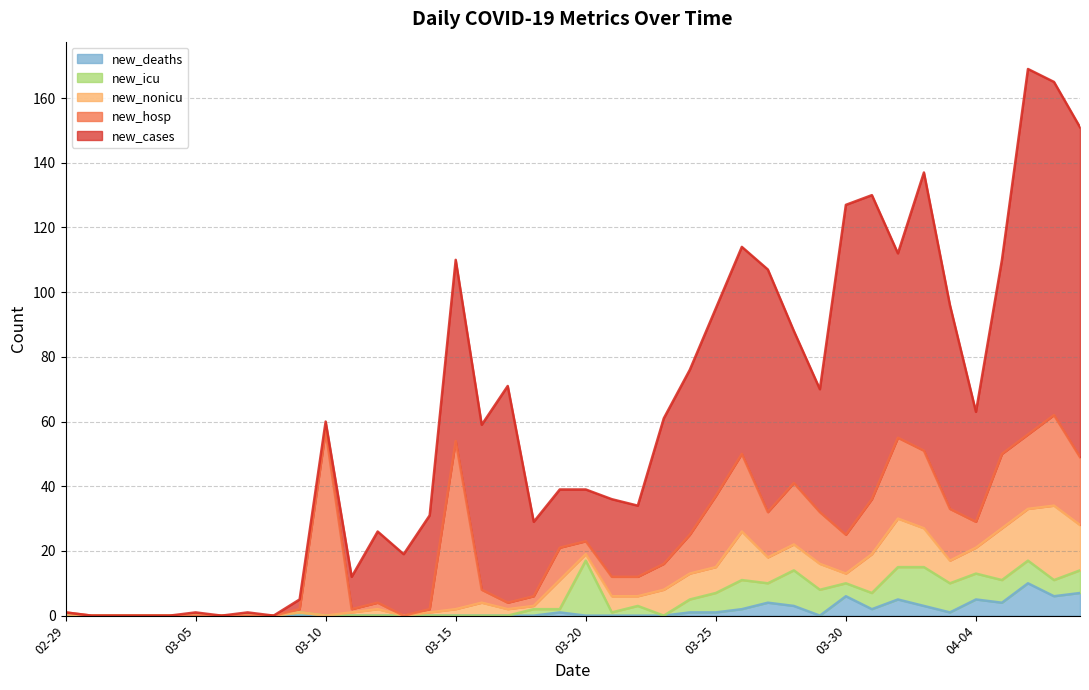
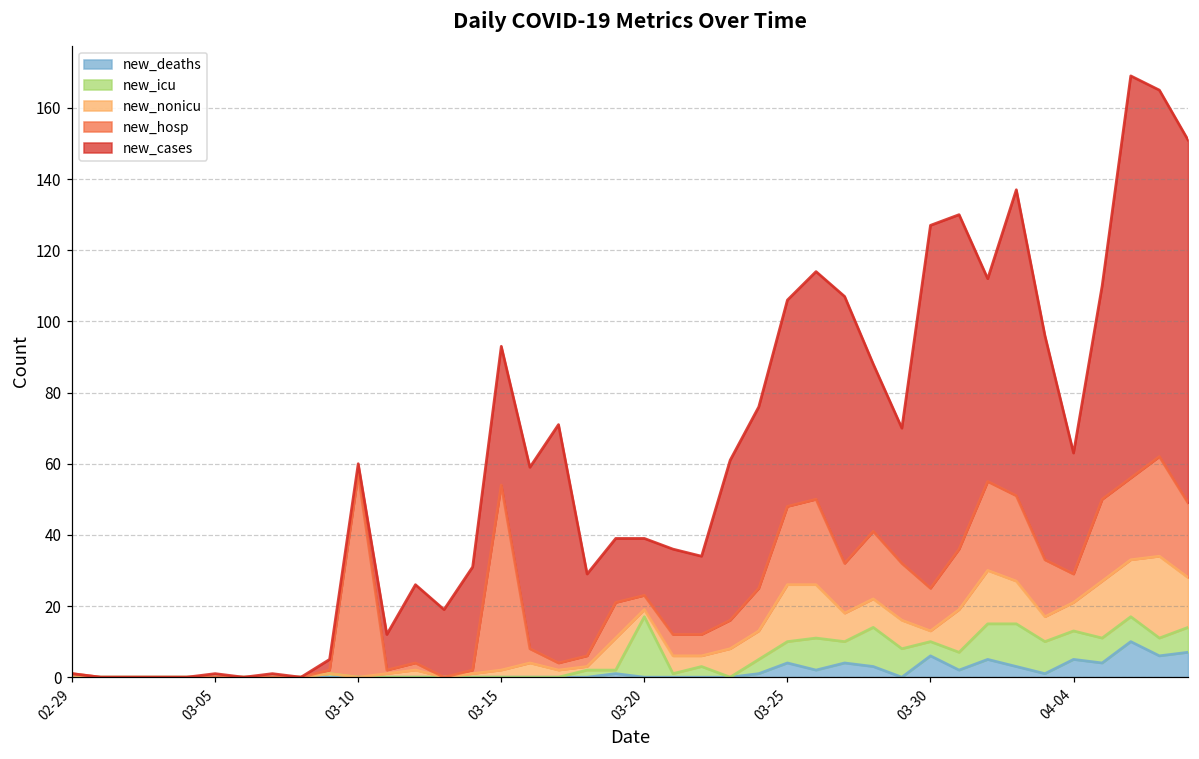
  {
    "new_deaths": {
      "03-20": 0,
-     "03-25": 1,
+     "03-25": 4,
      "03-30": 6,
      "04-04": 5
    },
    "new_icu": {
      "03-20": 17,
      "03-25": 6,
      "03-30": 4,
      "04-04": 8
    },
    "new_nonicu": {
      "03-15": 2,
      "03-20": 2,
-     "03-25": 8,
+     "03-25": 16,
      "03-30": 3,
      "04-04": 8
    },
    "new_hosp": {
      "03-10": 57,
      "03-15": 52,
      "03-20": 4,
      "03-25": 22,
      "03-30": 12,
      "04-04": 8
    },
    "new_cases": {
      "03-05": 1,
      "03-10": 3,
-     "03-15": 56,
+     "03-15": 39,
      "03-20": 16,
      "03-25": 58,
      "03-30": 102,
      "04-04": 34
    }
  }
